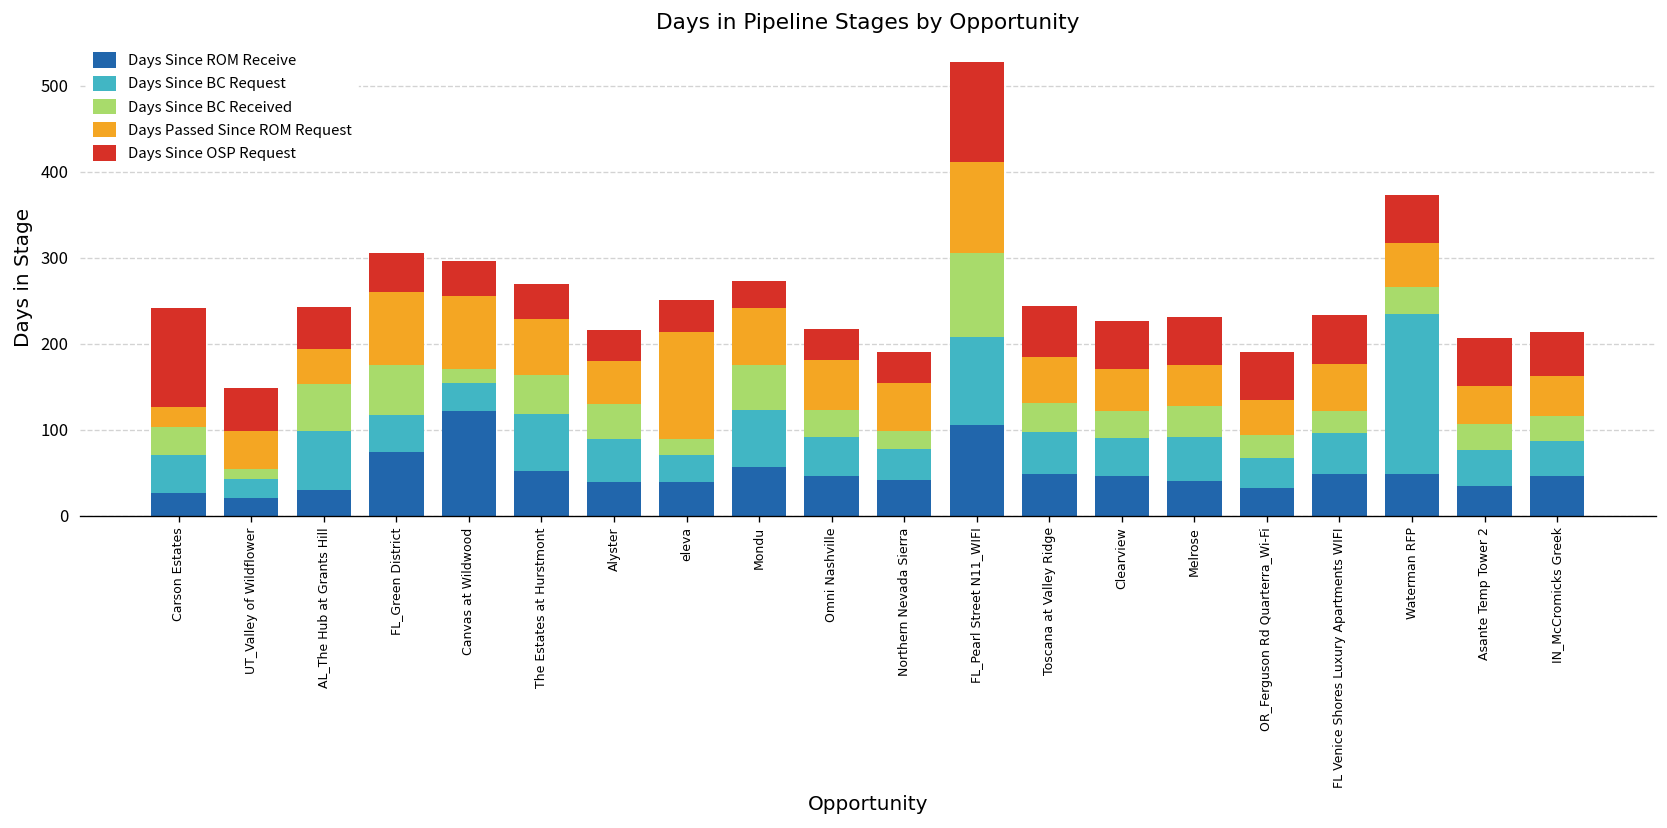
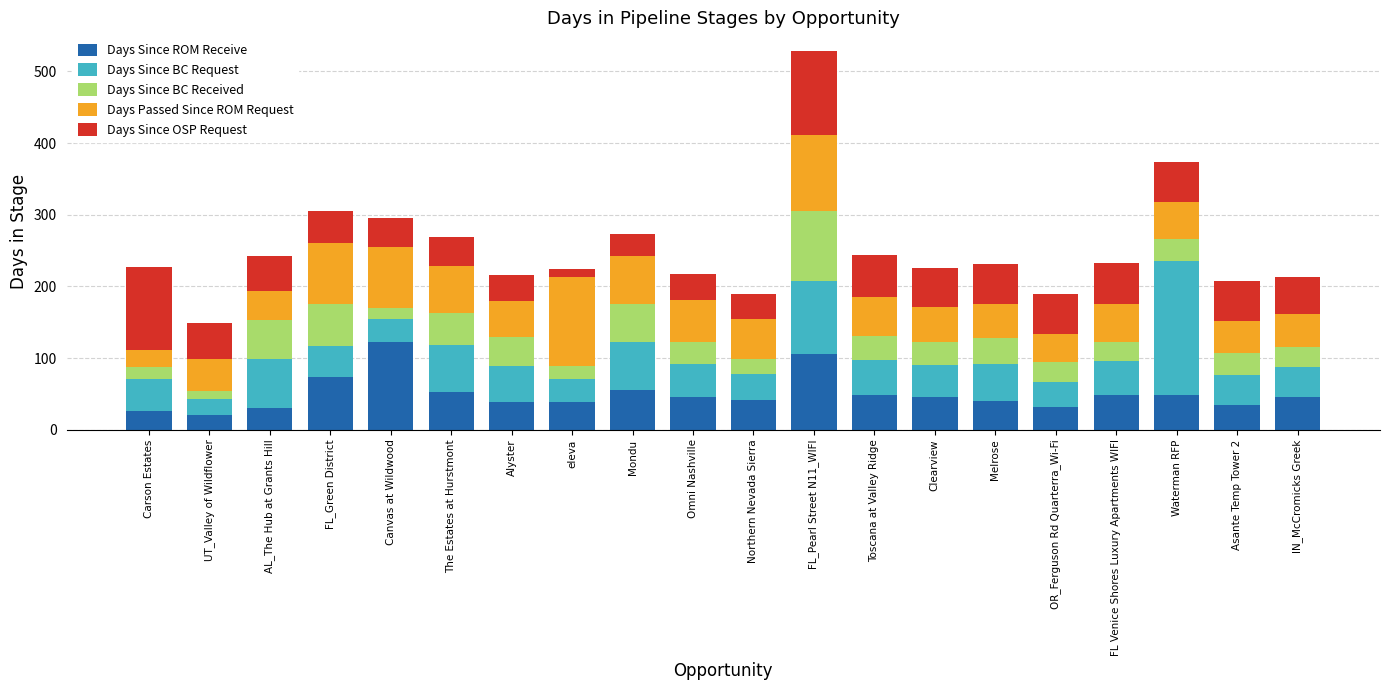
  {
    "Days Since ROM Receive": {
      "Carson Estates": 30,
      "UT_Valley of Wildflower": 20,
      "AL_The Hub at Grants Hill": 30,
      "FL_Green District": 70,
      "Canvas at Wildwood": 120,
      "The Estates at Hurstmont": 50,
      "Alyster": 40,
      "eleva": 40,
      "Mondu": 60,
      "Omni Nashville": 50,
      "Northern Nevada Sierra": 40,
      "FL_Pearl Street N11_WIFI": 110,
      "Toscana at Valley Ridge": 50,
      "Clearview": 50,
      "Melrose": 40,
      "OR_Ferguson Rd Quarterra_Wi-Fi": 30,
      "FL Venice Shores Luxury Apartments WIFI": 50,
      "Waterman RFP": 50,
      "Asante Temp Tower 2": 40,
      "IN_McCromicks Greek": 50
    },
    "Days Since BC Request": {
      "Carson Estates": 50,
      "UT_Valley of Wildflower": 20,
      "AL_The Hub at Grants Hill": 70,
      "FL_Green District": 40,
      "Canvas at Wildwood": 30,
      "The Estates at Hurstmont": 70,
      "Alyster": 50,
      "eleva": 30,
      "Mondu": 70,
      "Omni Nashville": 50,
      "Northern Nevada Sierra": 40,
      "FL_Pearl Street N11_WIFI": 100,
      "Toscana at Valley Ridge": 50,
      "Clearview": 40,
      "Melrose": 50,
      "OR_Ferguson Rd Quarterra_Wi-Fi": 40,
      "FL Venice Shores Luxury Apartments WIFI": 50,
      "Waterman RFP": 190,
      "Asante Temp Tower 2": 40,
      "IN_McCromicks Greek": 40
    },
    "Days Since BC Received": {
-     "Carson Estates": 30,
+     "Carson Estates": 20,
      "UT_Valley of Wildflower": 10,
      "AL_The Hub at Grants Hill": 60,
      "FL_Green District": 60,
      "Canvas at Wildwood": 20,
      "The Estates at Hurstmont": 50,
      "Alyster": 40,
      "eleva": 20,
      "Mondu": 50,
      "Omni Nashville": 30,
      "Northern Nevada Sierra": 20,
      "FL_Pearl Street N11_WIFI": 100,
      "Toscana at Valley Ridge": 30,
      "Clearview": 30,
      "Melrose": 40,
      "OR_Ferguson Rd Quarterra_Wi-Fi": 30,
      "FL Venice Shores Luxury Apartments WIFI": 30,
      "Waterman RFP": 30,
      "Asante Temp Tower 2": 30,
      "IN_McCromicks Greek": 30
    },
    "Days Passed Since ROM Request": {
      "Carson Estates": 20,
      "UT_Valley of Wildflower": 50,
      "AL_The Hub at Grants Hill": 40,
      "FL_Green District": 90,
      "Canvas at Wildwood": 90,
      "The Estates at Hurstmont": 70,
      "Alyster": 50,
      "eleva": 120,
      "Mondu": 70,
      "Omni Nashville": 60,
      "Northern Nevada Sierra": 60,
      "FL_Pearl Street N11_WIFI": 110,
      "Toscana at Valley Ridge": 50,
      "Clearview": 50,
      "Melrose": 50,
      "OR_Ferguson Rd Quarterra_Wi-Fi": 40,
      "FL Venice Shores Luxury Apartments WIFI": 50,
      "Waterman RFP": 50,
      "Asante Temp Tower 2": 40,
      "IN_McCromicks Greek": 50
    },
    "Days Since OSP Request": {
      "Carson Estates": 120,
      "UT_Valley of Wildflower": 50,
      "AL_The Hub at Grants Hill": 50,
      "FL_Green District": 50,
      "Canvas at Wildwood": 40,
      "The Estates at Hurstmont": 40,
      "Alyster": 40,
-     "eleva": 40,
+     "eleva": 10,
      "Mondu": 30,
      "Omni Nashville": 40,
      "Northern Nevada Sierra": 40,
      "FL_Pearl Street N11_WIFI": 120,
      "Toscana at Valley Ridge": 60,
      "Clearview": 60,
      "Melrose": 60,
      "OR_Ferguson Rd Quarterra_Wi-Fi": 60,
      "FL Venice Shores Luxury Apartments WIFI": 60,
      "Waterman RFP": 60,
      "Asante Temp Tower 2": 60,
      "IN_McCromicks Greek": 50
    }
  }
